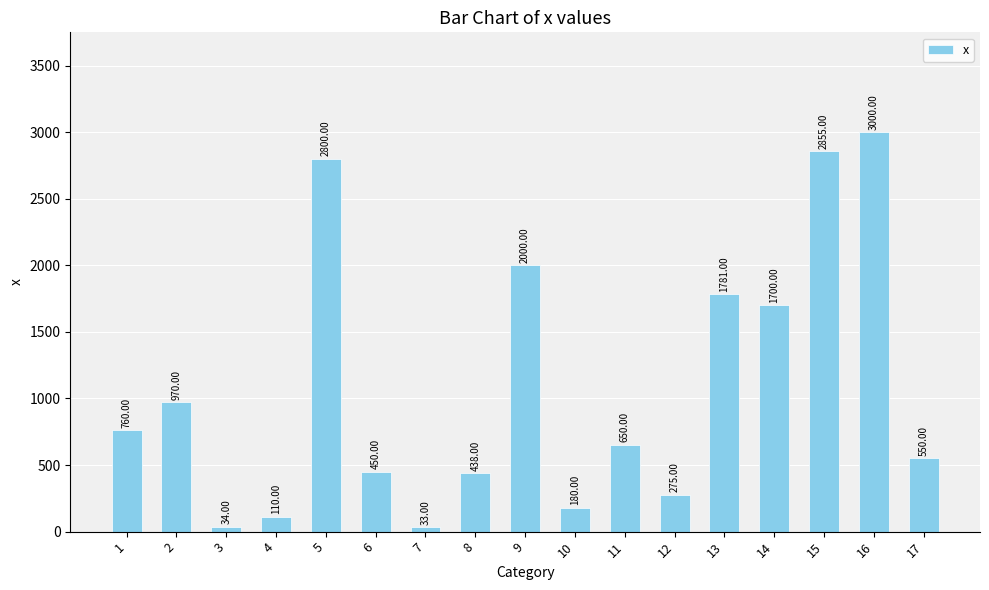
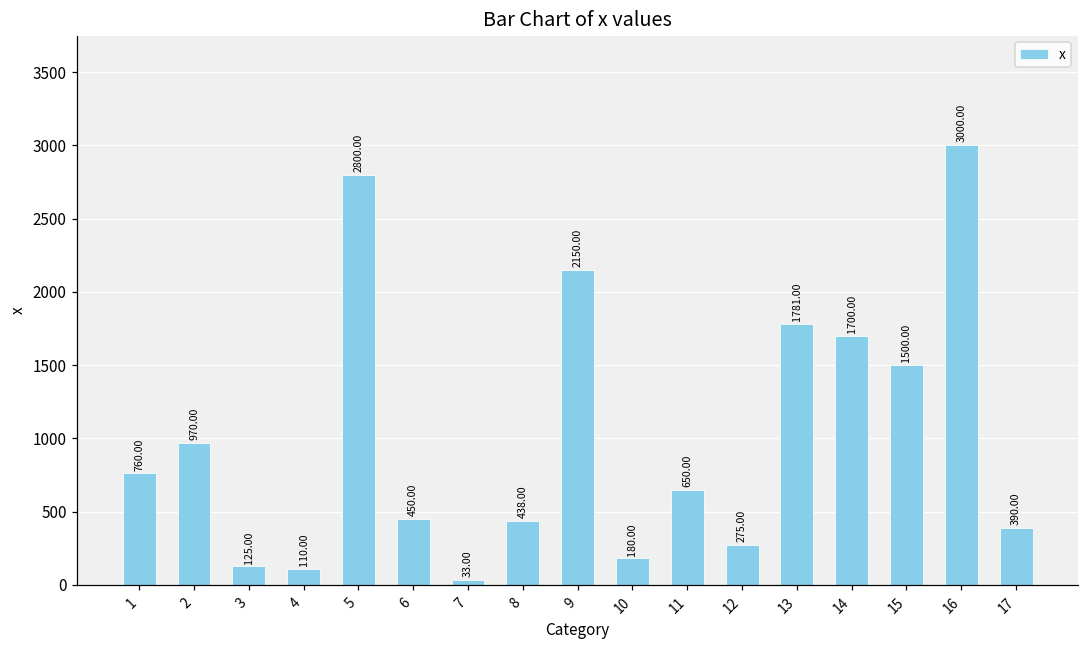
  {
    "1": 760.00,
    "2": 970.00,
-   "3": 34.00,
+   "3": 125.00,
    "4": 110.00,
    "5": 2800.00,
    "6": 450.00,
    "7": 33.00,
    "8": 438.00,
-   "9": 2000.00,
+   "9": 2150.00,
    "10": 180.00,
    "11": 650.00,
    "12": 275.00,
    "13": 1781.00,
    "14": 1700.00,
-   "15": 2855.00,
+   "15": 1500.00,
    "16": 3000.00,
-   "17": 550.00
+   "17": 390.00
  }
